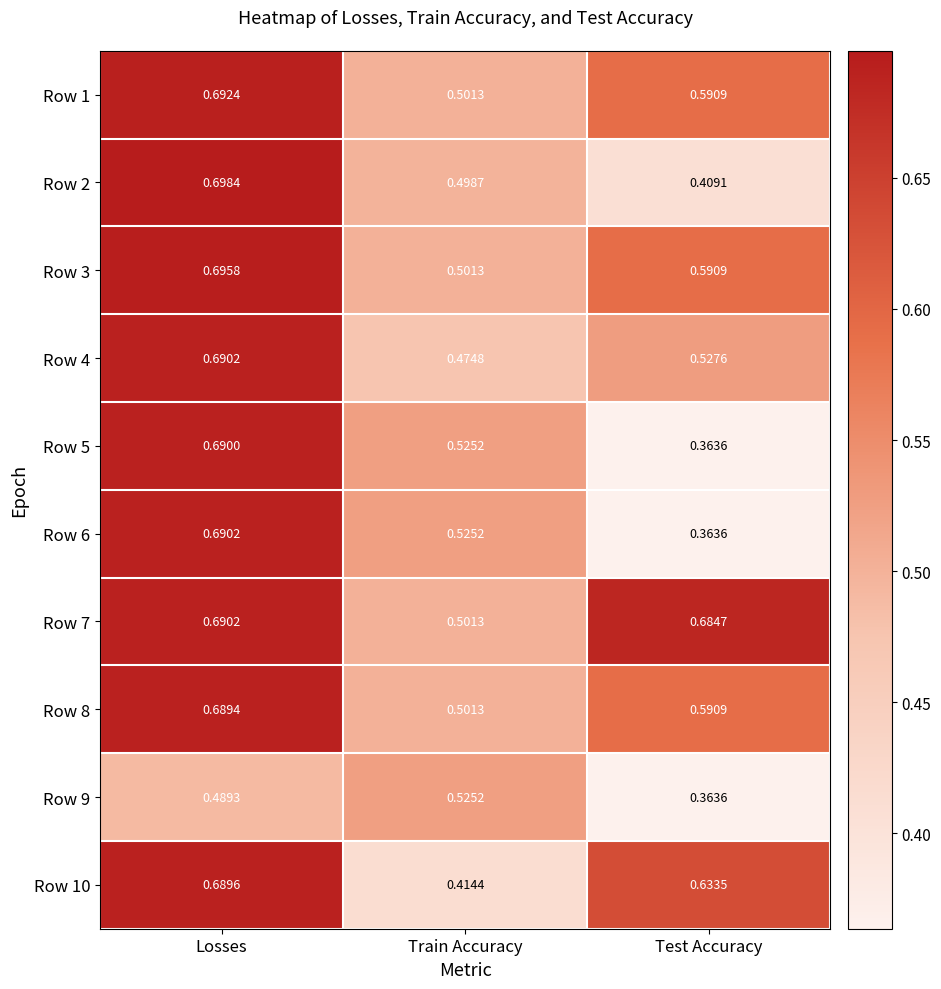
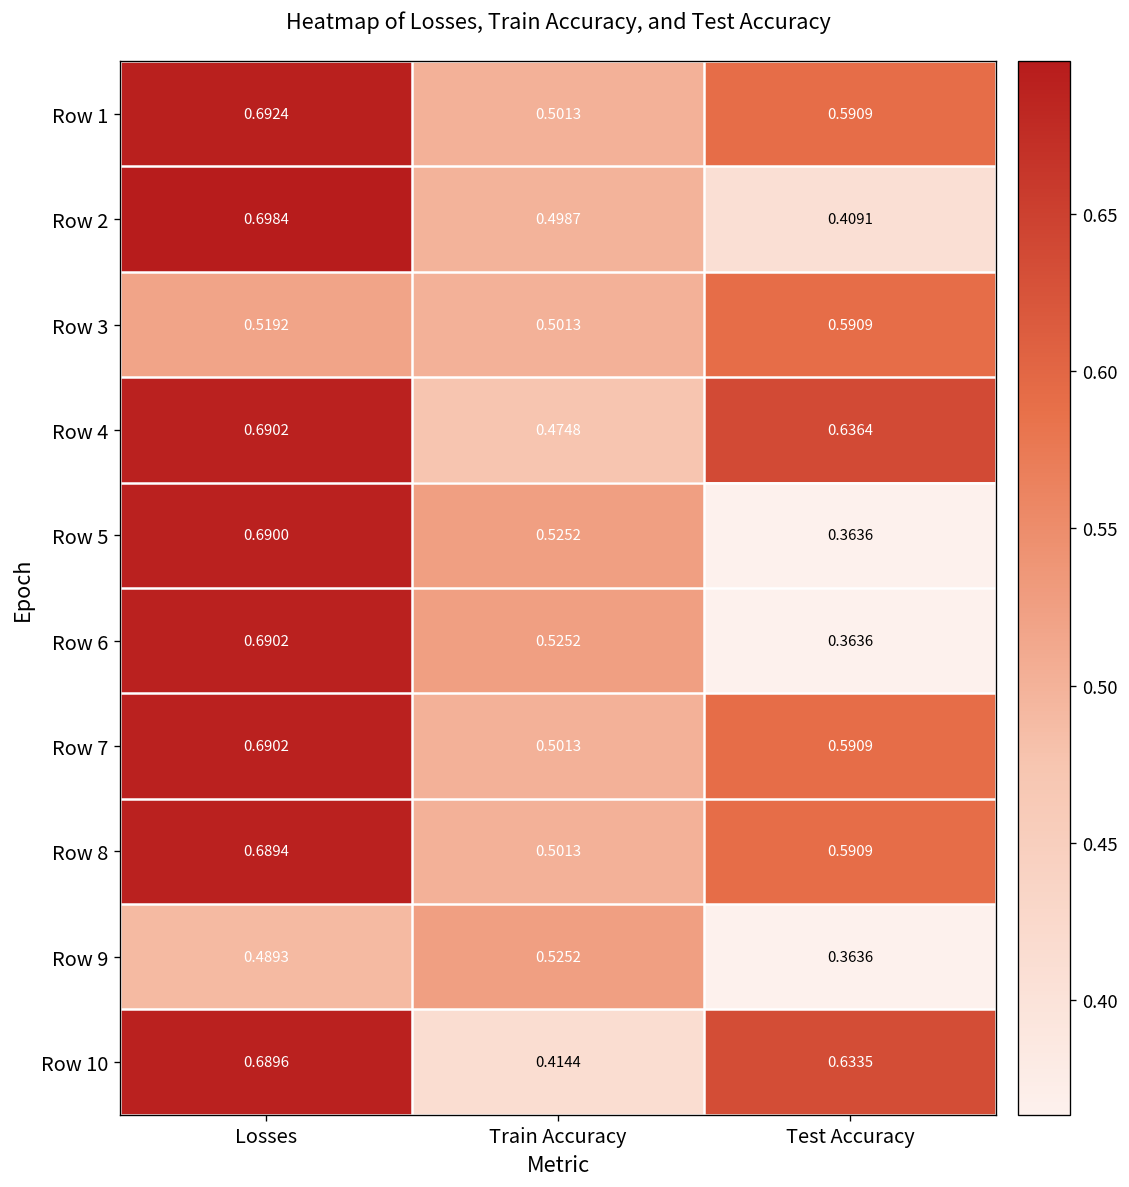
  {
    "Row 1": {
      "Losses": 0.6924,
      "Train Accuracy": 0.5013,
      "Test Accuracy": 0.5909
    },
    "Row 2": {
      "Losses": 0.6984,
      "Train Accuracy": 0.4987,
      "Test Accuracy": 0.4091
    },
    "Row 3": {
-     "Losses": 0.6958,
+     "Losses": 0.5192,
      "Train Accuracy": 0.5013,
      "Test Accuracy": 0.5909
    },
    "Row 4": {
      "Losses": 0.6902,
      "Train Accuracy": 0.4748,
-     "Test Accuracy": 0.5276
+     "Test Accuracy": 0.6364
    },
    "Row 5": {
      "Losses": 0.6900,
      "Train Accuracy": 0.5252,
      "Test Accuracy": 0.3636
    },
    "Row 6": {
      "Losses": 0.6902,
      "Train Accuracy": 0.5252,
      "Test Accuracy": 0.3636
    },
    "Row 7": {
      "Losses": 0.6902,
      "Train Accuracy": 0.5013,
-     "Test Accuracy": 0.6847
+     "Test Accuracy": 0.5909
    },
    "Row 8": {
      "Losses": 0.6894,
      "Train Accuracy": 0.5013,
      "Test Accuracy": 0.5909
    },
    "Row 9": {
      "Losses": 0.4893,
      "Train Accuracy": 0.5252,
      "Test Accuracy": 0.3636
    },
    "Row 10": {
      "Losses": 0.6896,
      "Train Accuracy": 0.4144,
      "Test Accuracy": 0.6335
    }
  }
